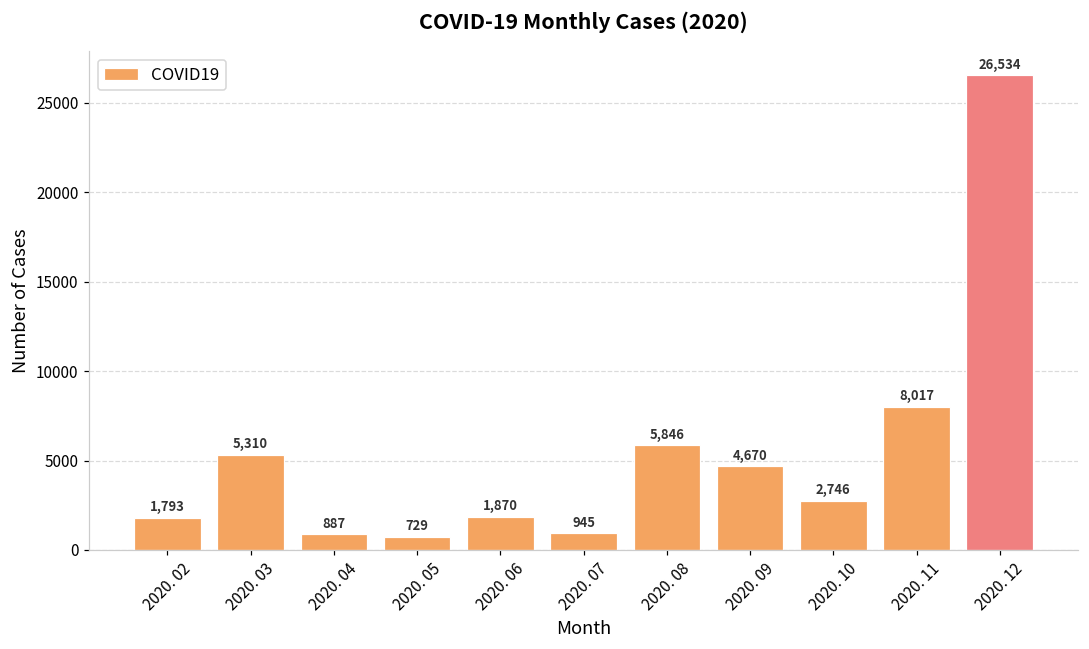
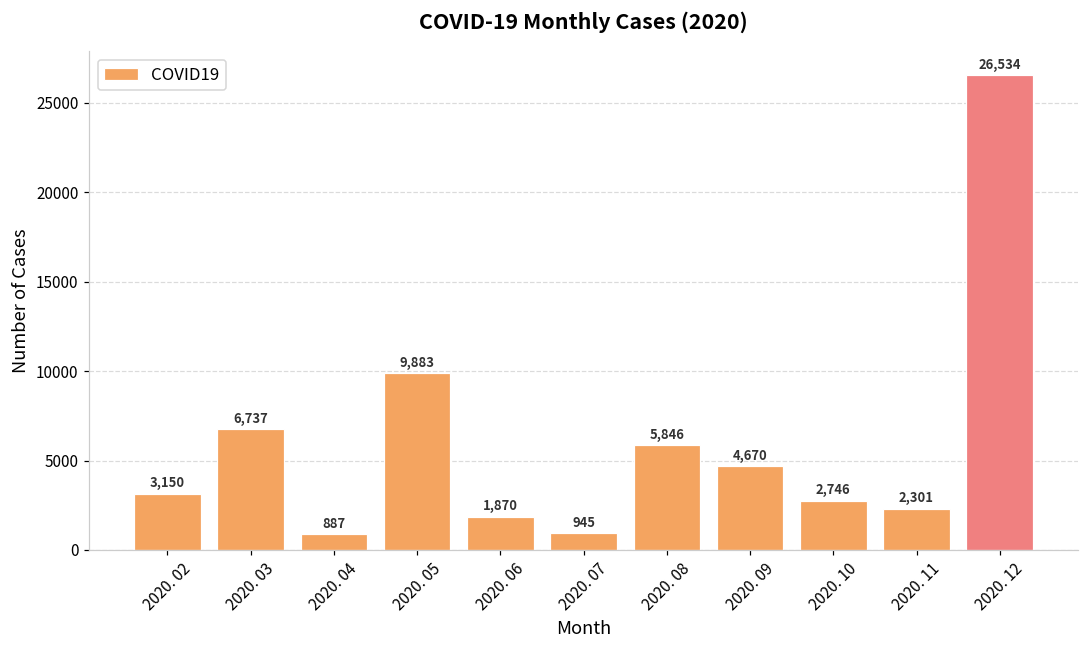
  {
-   "2020. 02": "1,793",
-   "2020. 03": "5,310",
+   "2020. 02": "3,150",
+   "2020. 03": "6,737",
    "2020. 04": "887",
-   "2020. 05": "729",
+   "2020. 05": "9,883",
    "2020. 06": "1,870",
    "2020. 07": "945",
    "2020. 08": "5,846",
    "2020. 09": "4,670",
    "2020. 10": "2,746",
-   "2020. 11": "8,017",
+   "2020. 11": "2,301",
    "2020. 12": "26,534"
  }
